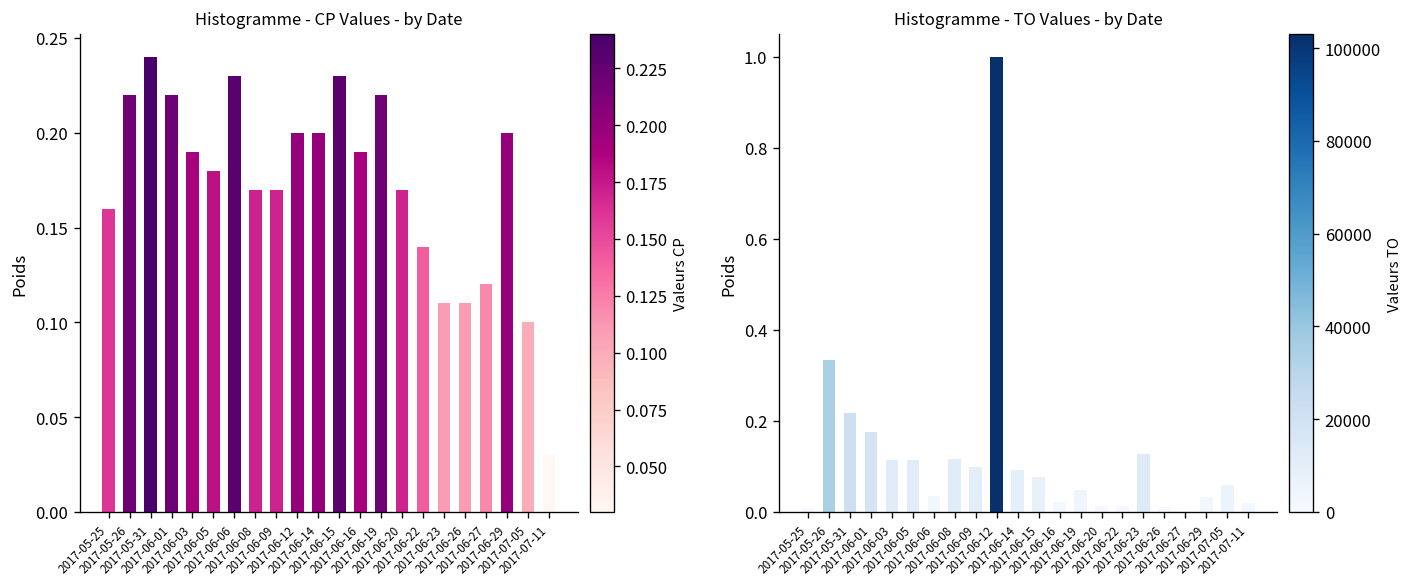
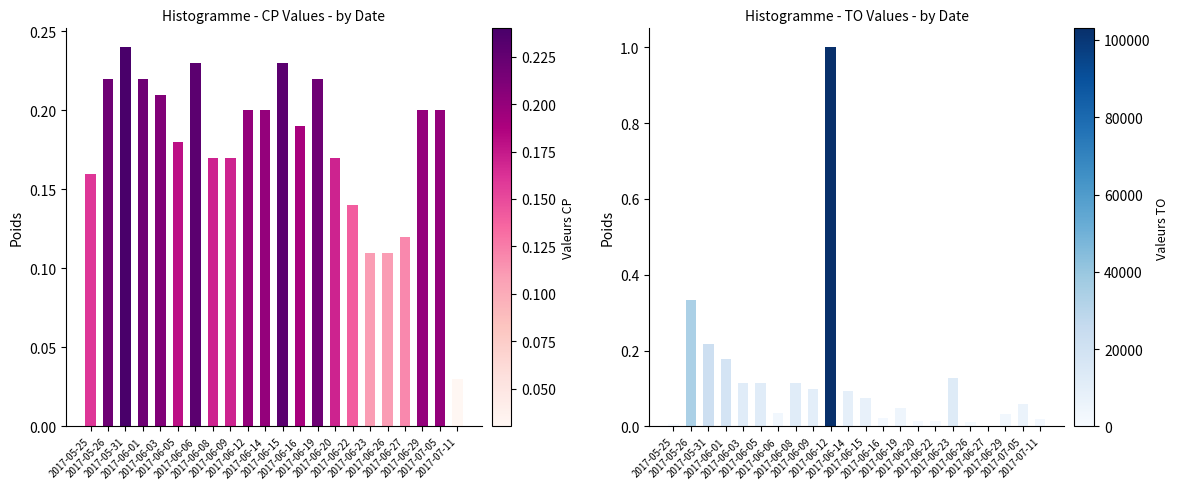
  {
    "Histogramme - CP Values - by Date": {
      "2017-05-25": 0.16,
      "2017-05-26": 0.22,
      "2017-05-31": 0.24,
      "2017-06-01": 0.22,
-     "2017-06-03": 0.19,
+     "2017-06-03": 0.21,
      "2017-06-05": 0.18,
      "2017-06-06": 0.23,
      "2017-06-08": 0.17,
      "2017-06-09": 0.17,
      "2017-06-12": 0.20,
      "2017-06-14": 0.20,
      "2017-06-15": 0.23,
      "2017-06-16": 0.19,
      "2017-06-19": 0.22,
      "2017-06-20": 0.17,
      "2017-06-22": 0.14,
      "2017-06-23": 0.11,
      "2017-06-26": 0.11,
      "2017-06-27": 0.12,
      "2017-06-29": 0.20,
-     "2017-07-05": 0.1,
+     "2017-07-05": 0.2,
      "2017-07-11": 0.03
    },
    "Histogramme - TO Values - by Date": {
      "2017-05-25": 0.01,
      "2017-05-26": 0.33,
      "2017-05-31": 0.22,
      "2017-06-01": 0.18,
      "2017-06-03": 0.11,
      "2017-06-05": 0.12,
      "2017-06-06": 0.03,
      "2017-06-08": 0.12,
      "2017-06-09": 0.10,
      "2017-06-12": 1.00,
      "2017-06-14": 0.09,
      "2017-06-15": 0.08,
      "2017-06-16": 0.02,
      "2017-06-19": 0.05,
      "2017-06-20": 0.01,
      "2017-06-22": 0.01,
      "2017-06-23": 0.13,
      "2017-06-26": 0.01,
      "2017-06-29": 0.03,
      "2017-07-05": 0.06,
      "2017-07-11": 0.02
    }
  }
